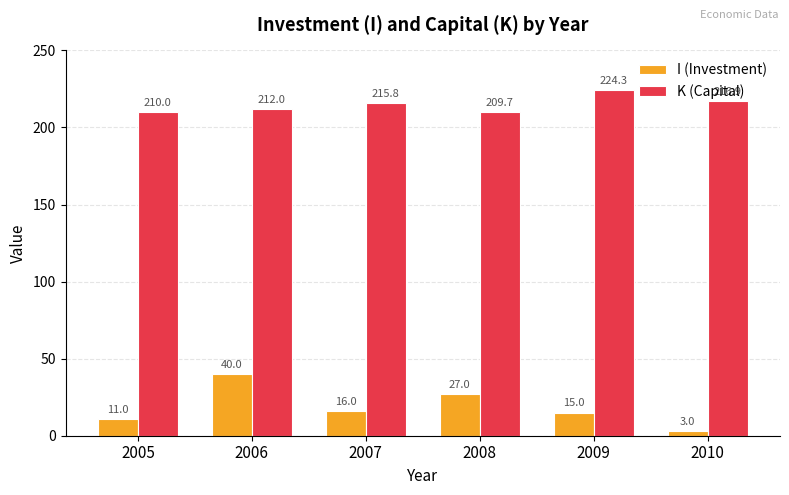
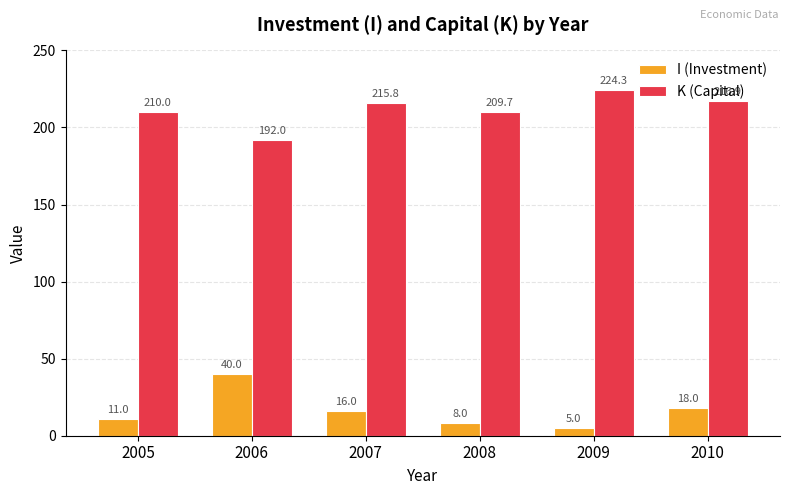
  {
    "I (Investment)": {
      "2005": 11.0,
      "2006": 40.0,
      "2007": 16.0,
-     "2008": 27.0,
-     "2009": 15.0,
-     "2010": 3.0
+     "2008": 8.0,
+     "2009": 5.0,
+     "2010": 18.0
    },
    "K (Capital)": {
      "2005": 210.0,
-     "2006": 212.0,
+     "2006": 192.0,
      "2007": 215.8,
      "2008": 209.7,
      "2009": 224.3,
      "2010": 216.9
    }
  }
